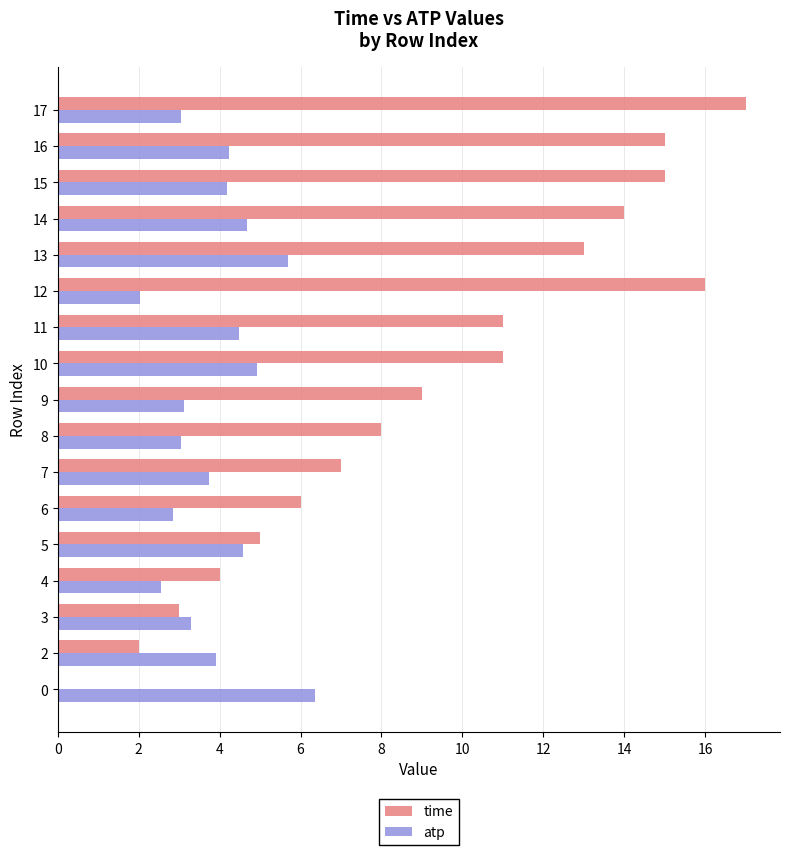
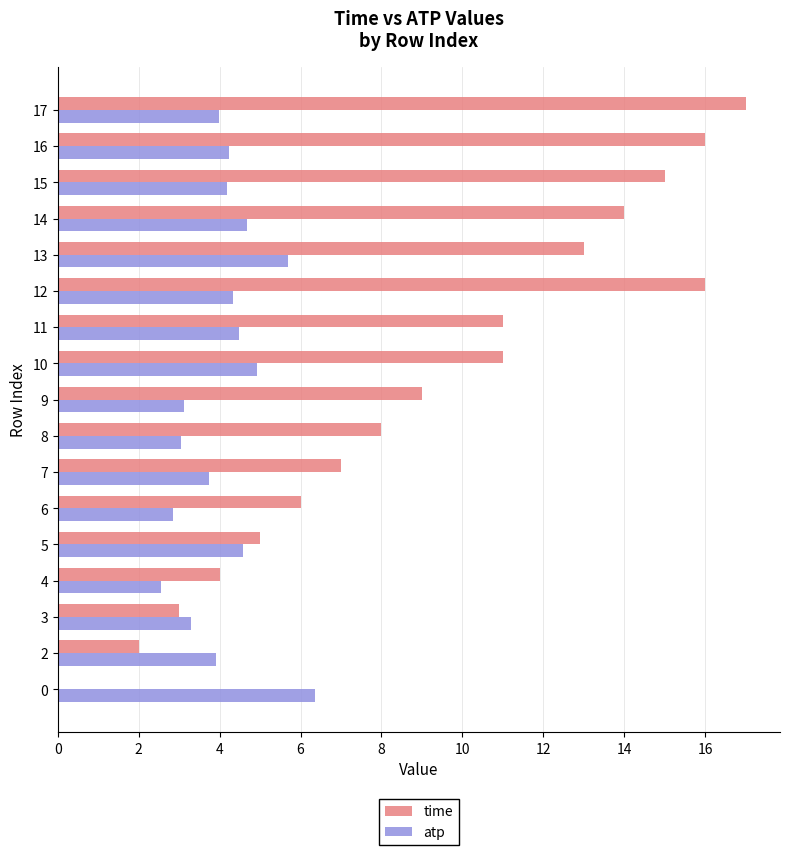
  {
    "time": {
      "17": 17,
-     "16": 15,
+     "16": 16,
      "15": 15,
      "14": 14,
      "13": 13,
      "12": 16,
      "11": 11,
      "10": 11,
      "9": 9,
      "8": 8,
      "7": 7,
      "6": 6,
      "5": 5,
      "4": 4,
      "3": 3,
      "2": 2,
      "0": 0
    },
    "atp": {
-     "17": 3.0,
+     "17": 4.0,
      "16": 4.2,
      "15": 4.2,
      "14": 4.7,
      "13": 5.7,
-     "12": 2.0,
+     "12": 4.3,
      "11": 4.5,
      "10": 4.9,
      "9": 3.1,
      "8": 3.0,
      "7": 3.7,
      "6": 2.9,
      "5": 4.6,
      "4": 2.5,
      "3": 3.3,
      "2": 3.9,
      "0": 6.4
    }
  }
